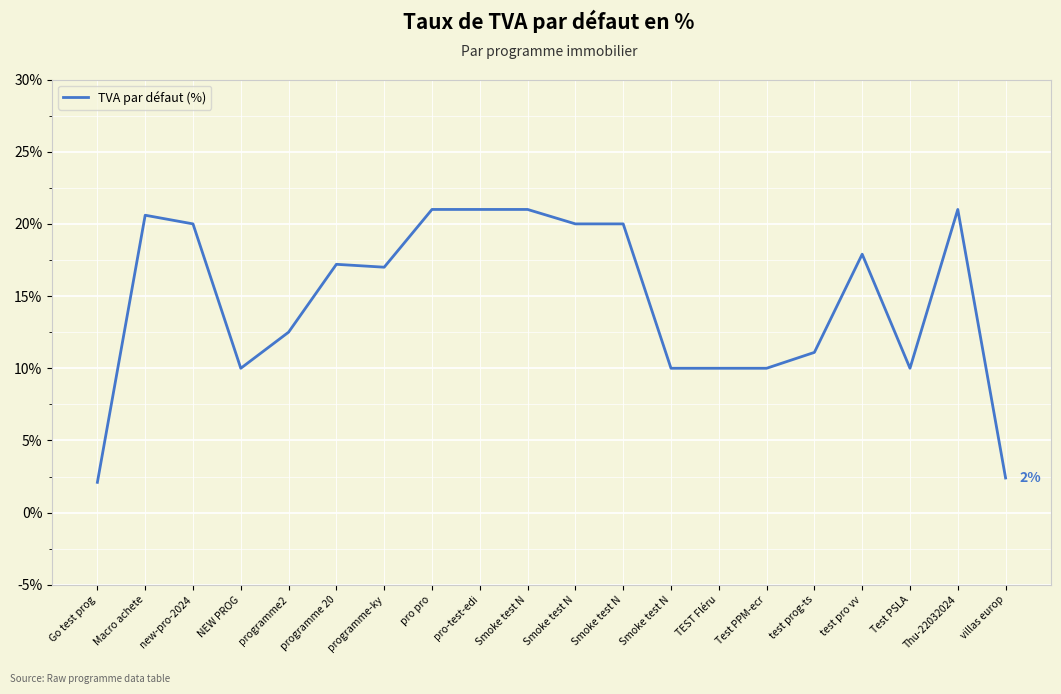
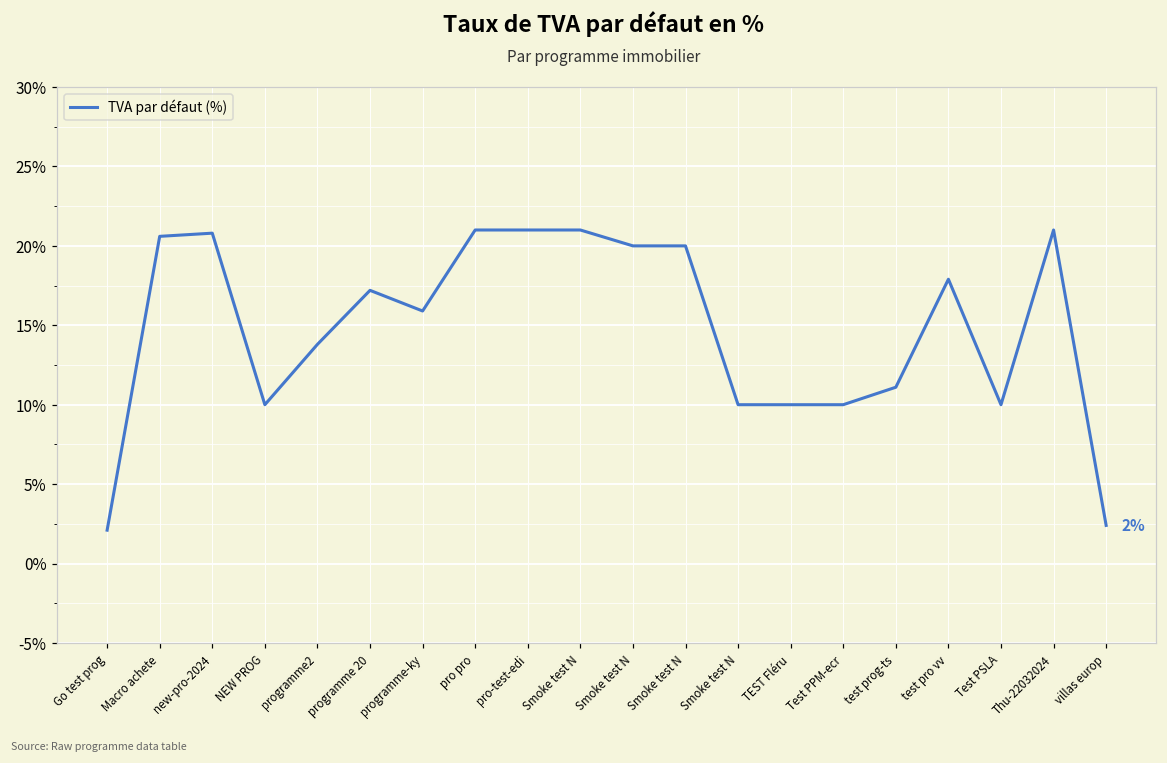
  {
    "Go test prog": "2.1%",
    "Macro achete": "20.6%",
-   "new-pro-2024": "20.0%",
+   "new-pro-2024": "20.8%",
    "NEW PROG": "10.0%",
-   "programme2": "12.5%",
+   "programme2": "13.8%",
    "programme 20": "17.2%",
-   "programme-ky": "17.0%",
+   "programme-ky": "15.9%",
    "pro pro": "21.0%",
    "pro-test-edi": "21.0%",
    "TEST Fléru": "10.0%",
    "Test PPM-ecr": "10.0%",
    "test prog-ts": "11.1%",
    "test pro vv": "17.9%",
    "Test PSLA": "10.0%",
    "Thu-22032024": "21.0%"
  }
